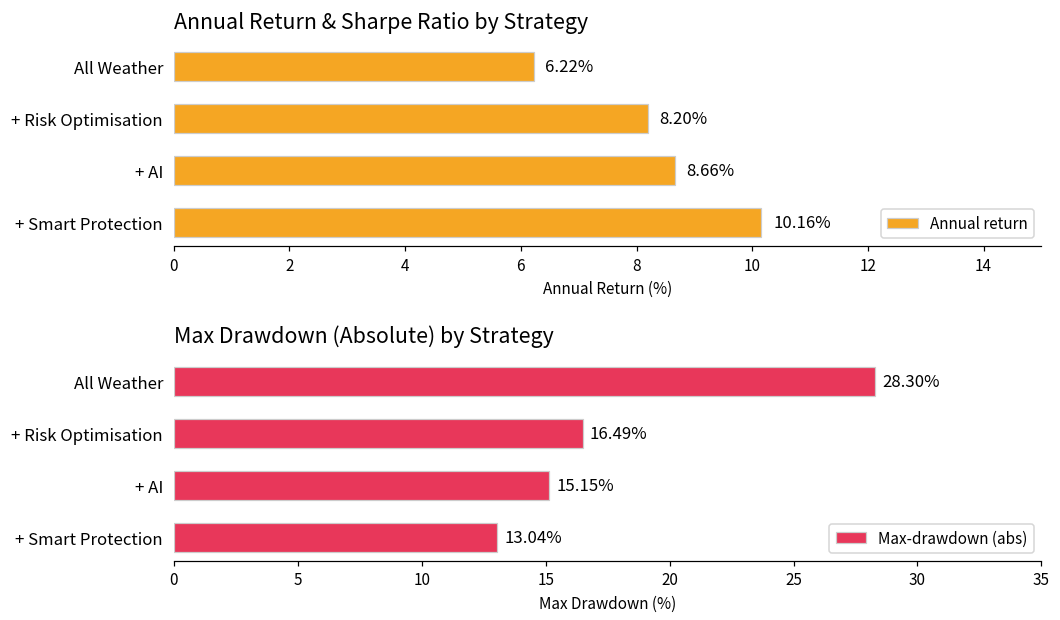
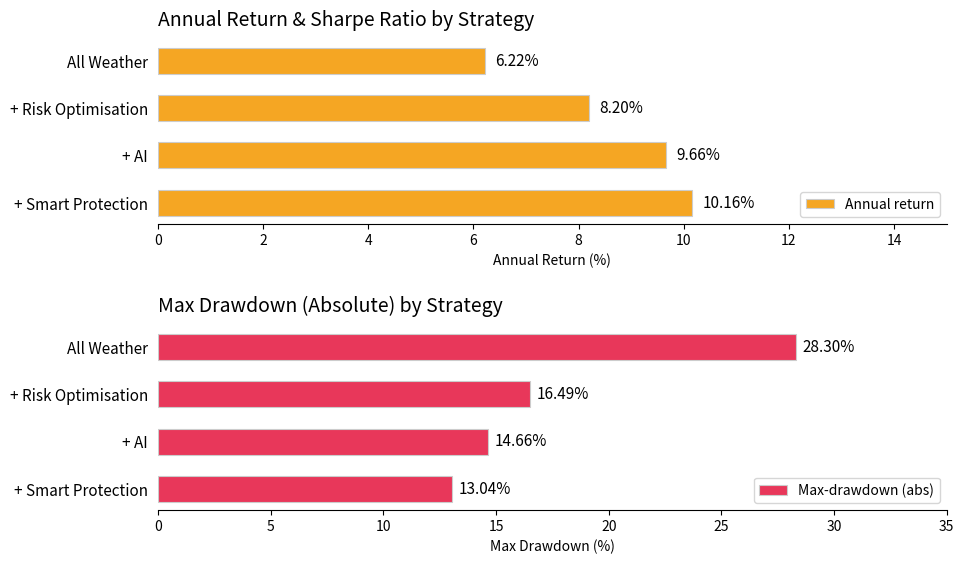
  {
    "Annual Return & Sharpe Ratio by Strategy": {
      "All Weather": "6.22%",
      "+ Risk Optimisation": "8.20%",
-     "+ AI": "8.66%",
+     "+ AI": "9.66%",
      "+ Smart Protection": "10.16%"
    },
    "Max Drawdown (Absolute) by Strategy": {
      "All Weather": "28.30%",
      "+ Risk Optimisation": "16.49%",
-     "+ AI": "15.15%",
+     "+ AI": "14.66%",
      "+ Smart Protection": "13.04%"
    }
  }
